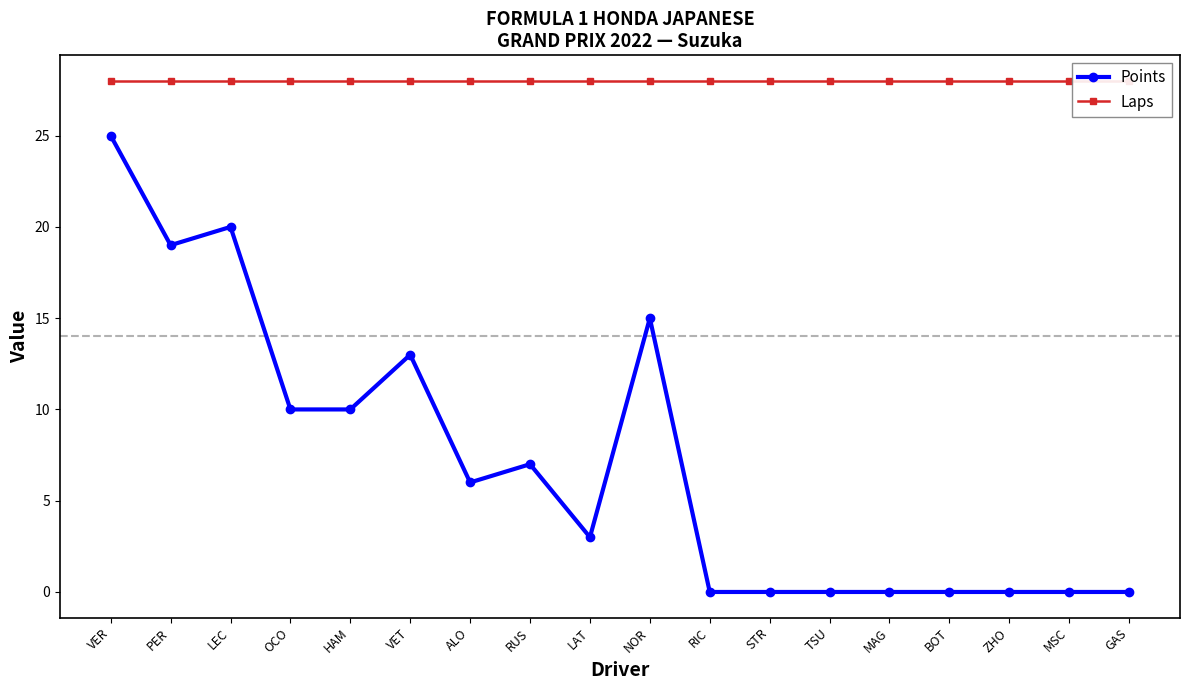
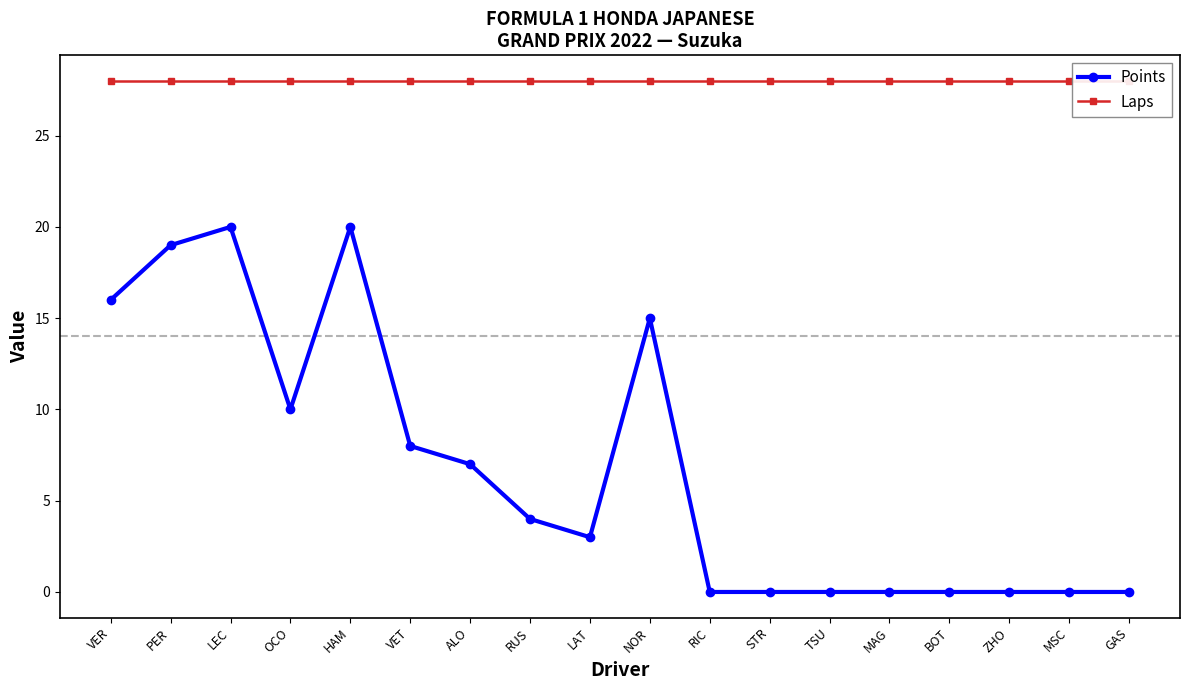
  {
    "Points": {
-     "VER": 25,
+     "VER": 16,
      "PER": 19,
      "LEC": 20,
      "OCO": 10,
-     "HAM": 10,
-     "VET": 13,
-     "ALO": 6,
-     "RUS": 7,
+     "HAM": 20,
+     "VET": 8,
+     "ALO": 7,
+     "RUS": 4,
      "LAT": 3,
      "NOR": 15,
      "RIC": 0,
      "STR": 0,
      "TSU": 0,
      "MAG": 0,
      "BOT": 0,
      "ZHO": 0,
      "MSC": 0,
      "GAS": 0
    },
    "Laps": {
      "VER": 28,
      "PER": 28,
      "LEC": 28,
      "OCO": 28,
      "HAM": 28,
      "VET": 28,
      "ALO": 28,
      "RUS": 28,
      "LAT": 28,
      "NOR": 28,
      "RIC": 28,
      "STR": 28,
      "TSU": 28,
      "MAG": 28,
      "BOT": 28,
      "ZHO": 28,
      "MSC": 28
    }
  }
